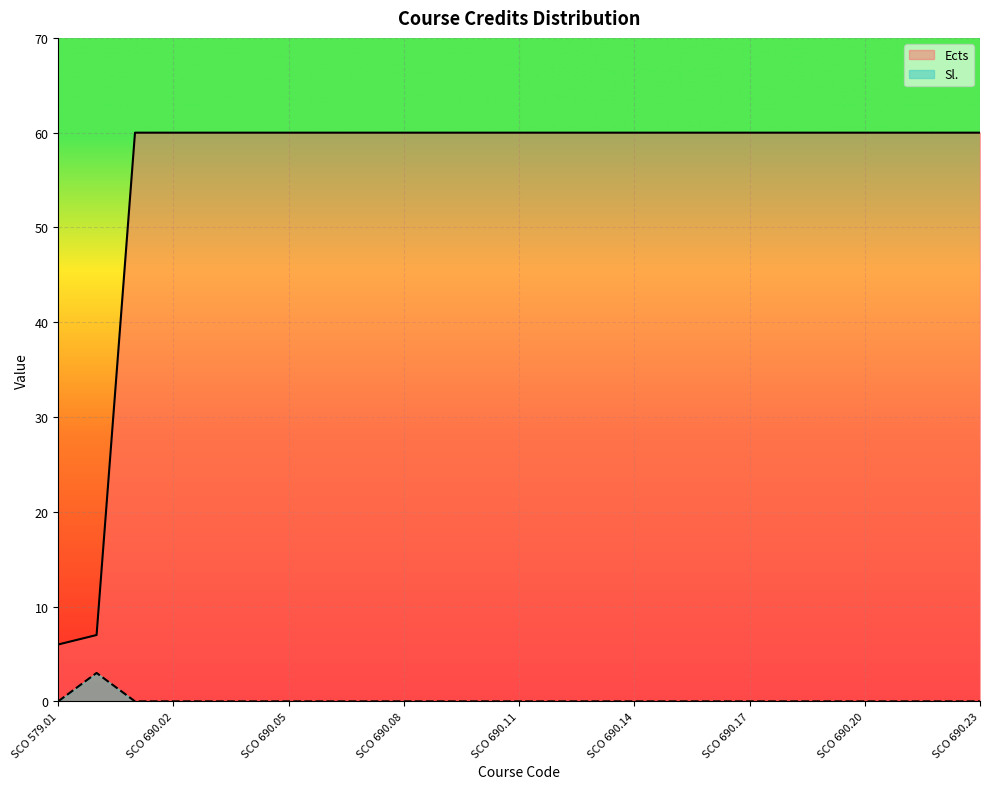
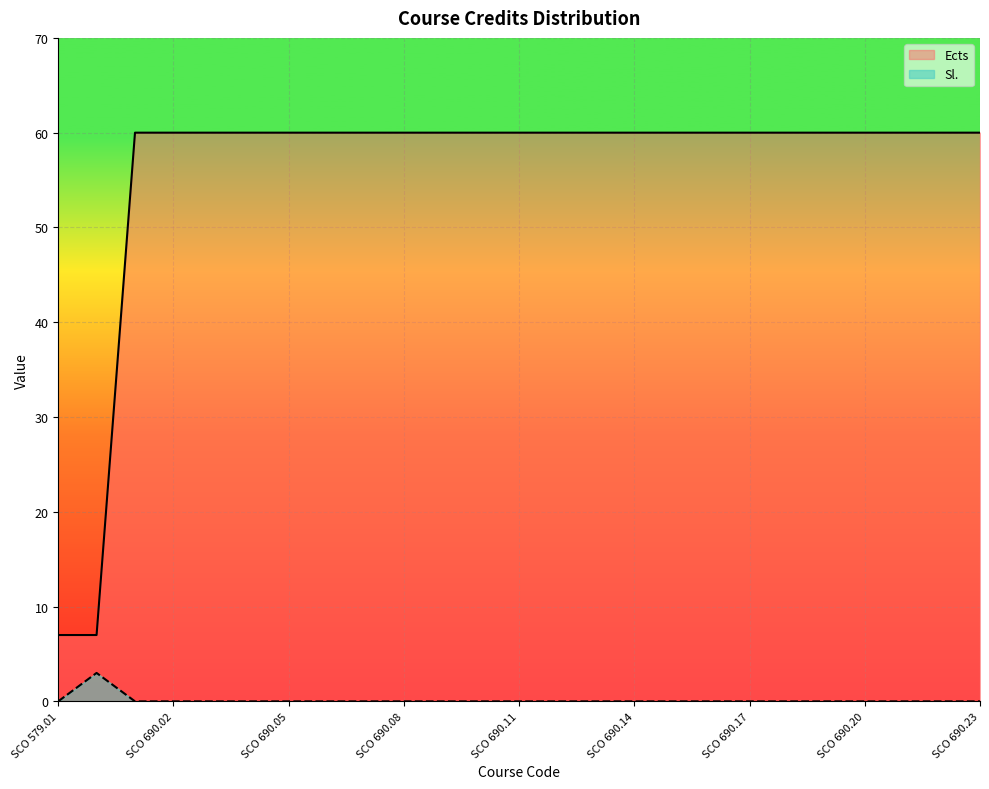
  {
    "Ects": {
-     "SCO 579.01": 6,
+     "SCO 579.01": 7,
      "SCO 690.02": 60,
      "SCO 690.05": 60,
      "SCO 690.08": 60,
      "SCO 690.11": 60,
      "SCO 690.14": 60,
      "SCO 690.17": 60,
      "SCO 690.20": 60,
      "SCO 690.23": 60
    },
    "Sl.": {
      "SCO 579.01": 0,
      "SCO 690.02": 0,
      "SCO 690.05": 0,
      "SCO 690.08": 0,
      "SCO 690.11": 0,
      "SCO 690.14": 0,
      "SCO 690.17": 0,
      "SCO 690.20": 0,
      "SCO 690.23": 0
    }
  }
